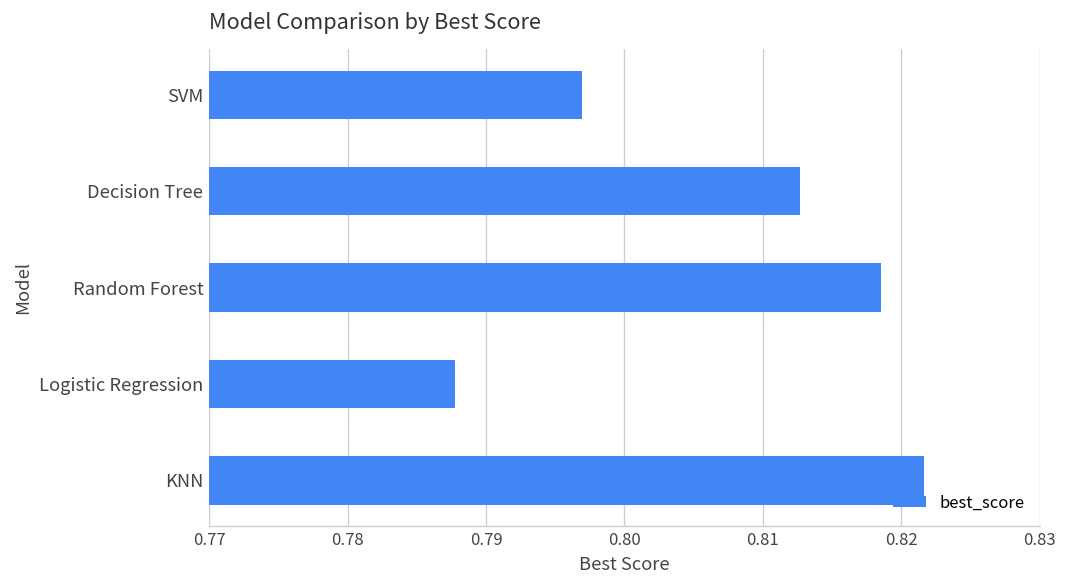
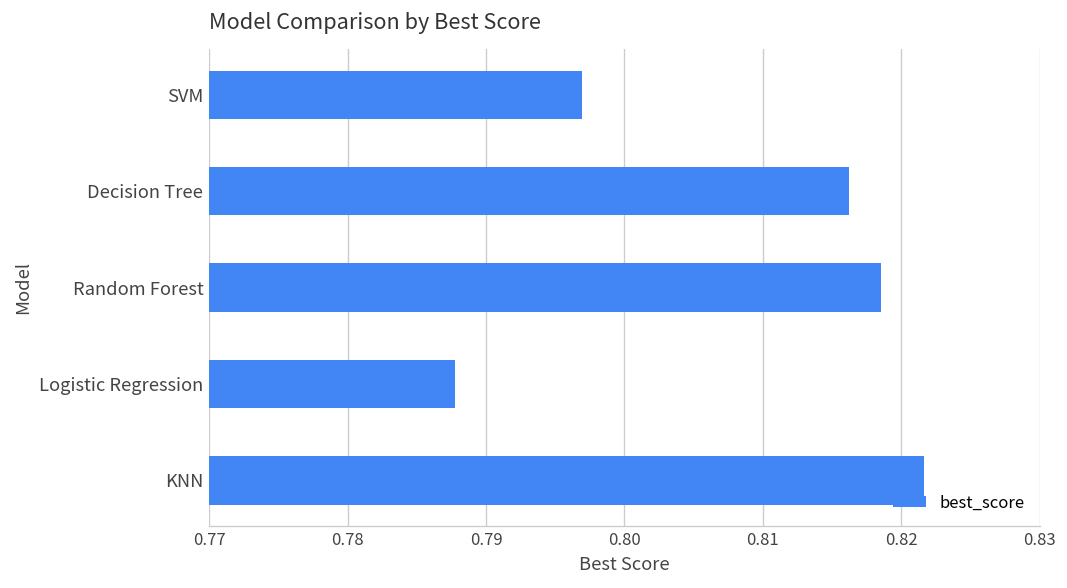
  {
    "SVM": 0.7969,
-   "Decision Tree": 0.8127,
+   "Decision Tree": 0.8162,
    "Random Forest": 0.8186,
    "Logistic Regression": 0.7877,
    "KNN": 0.8217
  }
